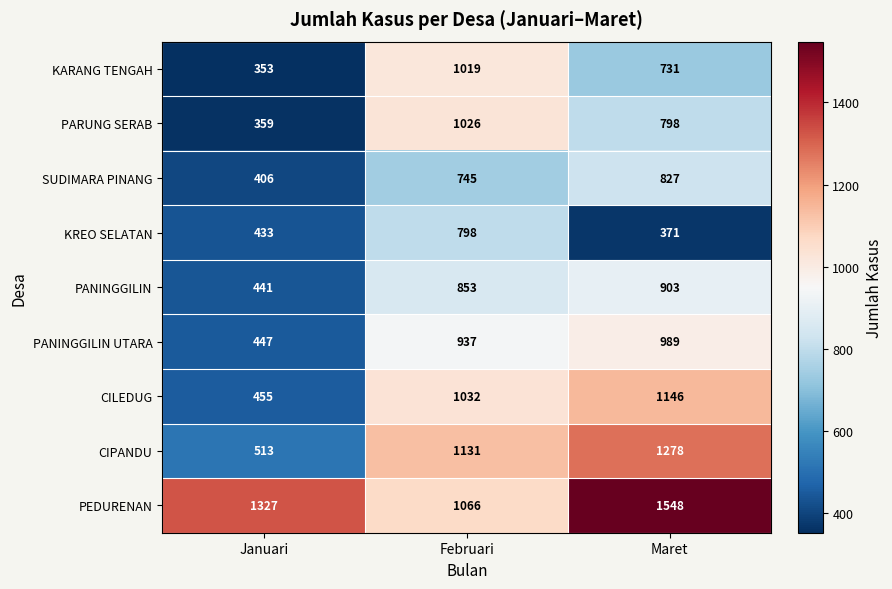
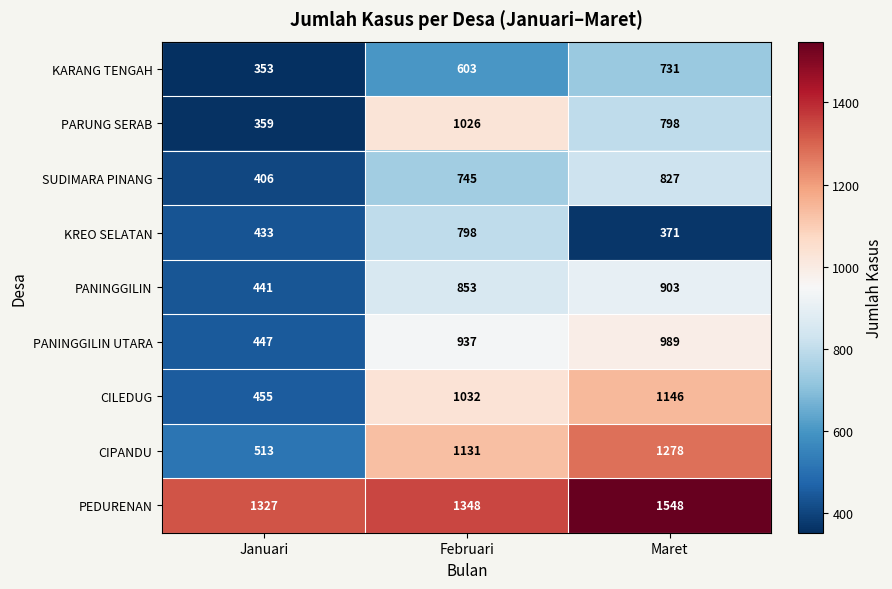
  {
    "KARANG TENGAH": {
      "Januari": 353,
-     "Februari": 1019,
+     "Februari": 603,
      "Maret": 731
    },
    "PARUNG SERAB": {
      "Januari": 359,
      "Februari": 1026,
      "Maret": 798
    },
    "SUDIMARA PINANG": {
      "Januari": 406,
      "Februari": 745,
      "Maret": 827
    },
    "KREO SELATAN": {
      "Januari": 433,
      "Februari": 798,
      "Maret": 371
    },
    "PANINGGILIN": {
      "Januari": 441,
      "Februari": 853,
      "Maret": 903
    },
    "PANINGGILIN UTARA": {
      "Januari": 447,
      "Februari": 937,
      "Maret": 989
    },
    "CILEDUG": {
      "Januari": 455,
      "Februari": 1032,
      "Maret": 1146
    },
    "CIPANDU": {
      "Januari": 513,
      "Februari": 1131,
      "Maret": 1278
    },
    "PEDURENAN": {
      "Januari": 1327,
-     "Februari": 1066,
+     "Februari": 1348,
      "Maret": 1548
    }
  }
